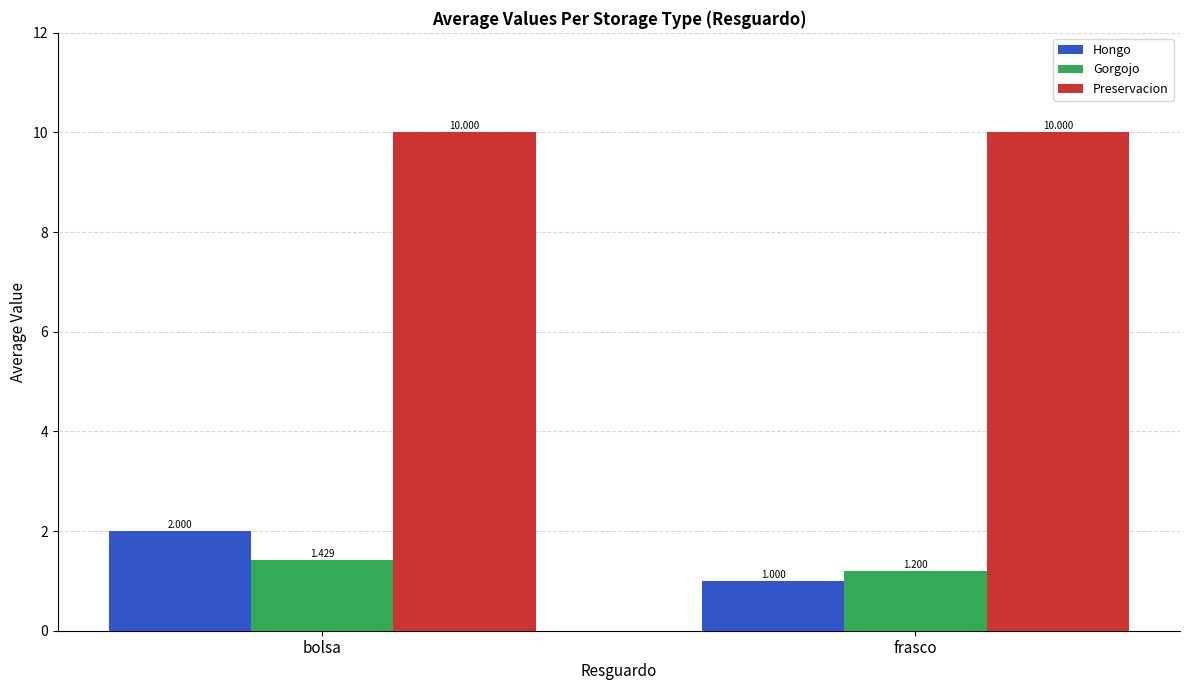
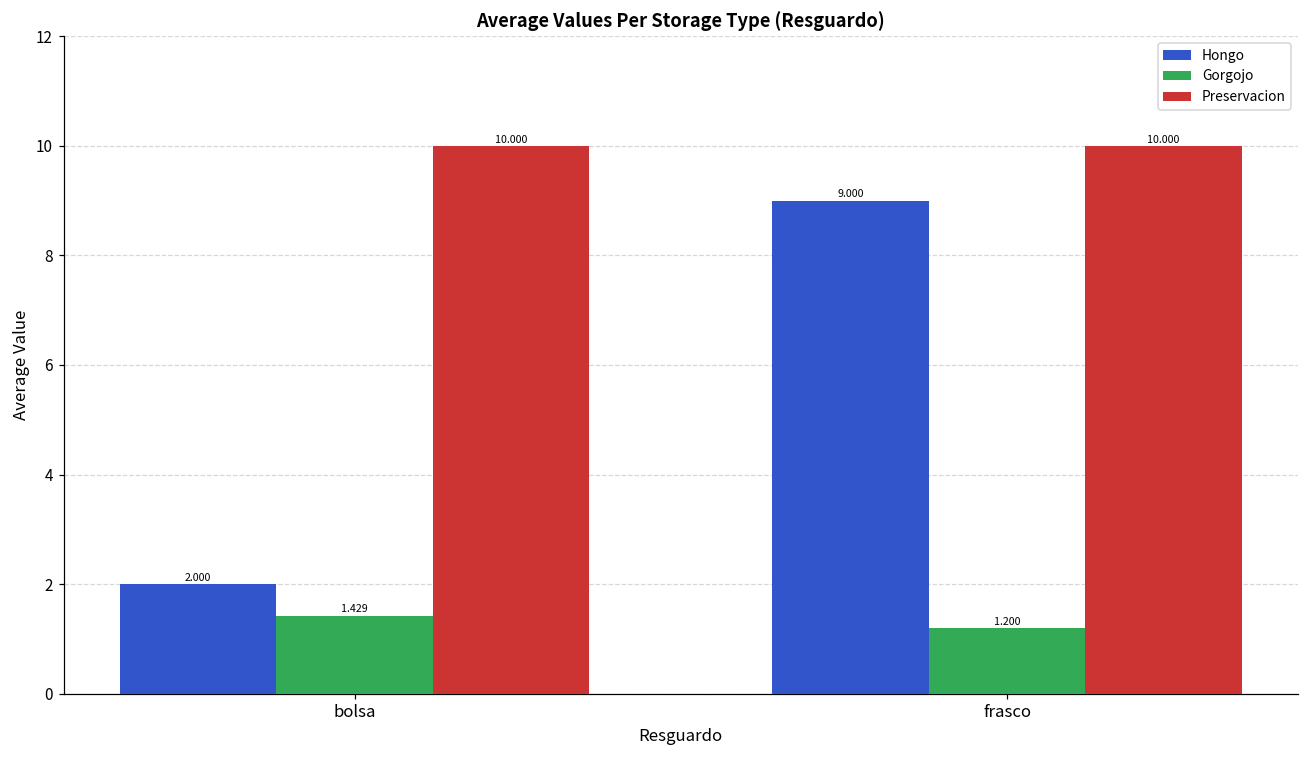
  {
    "Hongo": {
      "bolsa": 2.000,
-     "frasco": 1.000
+     "frasco": 9.000
    },
    "Gorgojo": {
      "bolsa": 1.429,
      "frasco": 1.200
    },
    "Preservacion": {
      "bolsa": 10.000,
      "frasco": 10.000
    }
  }
